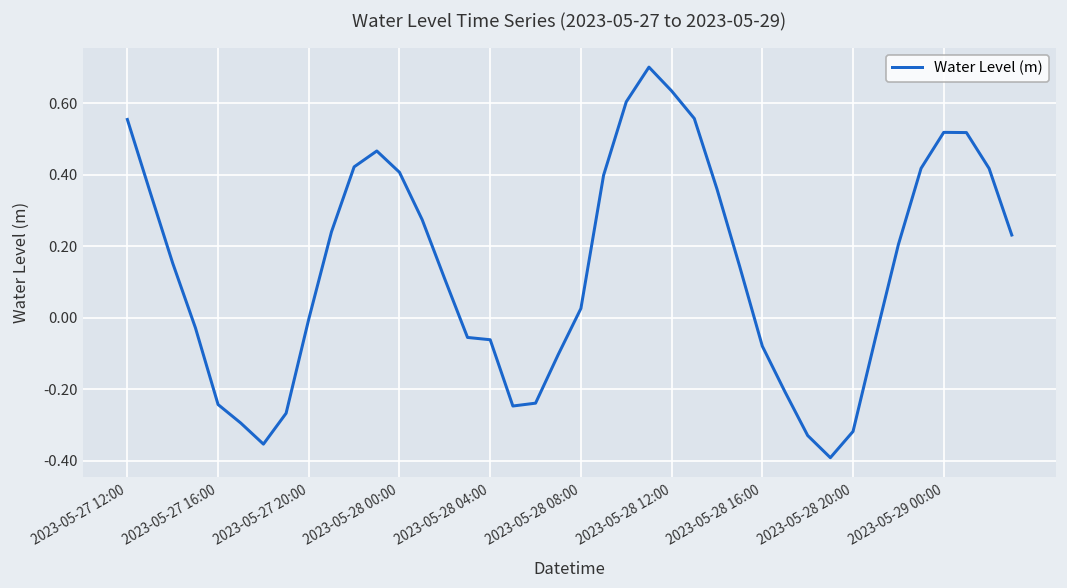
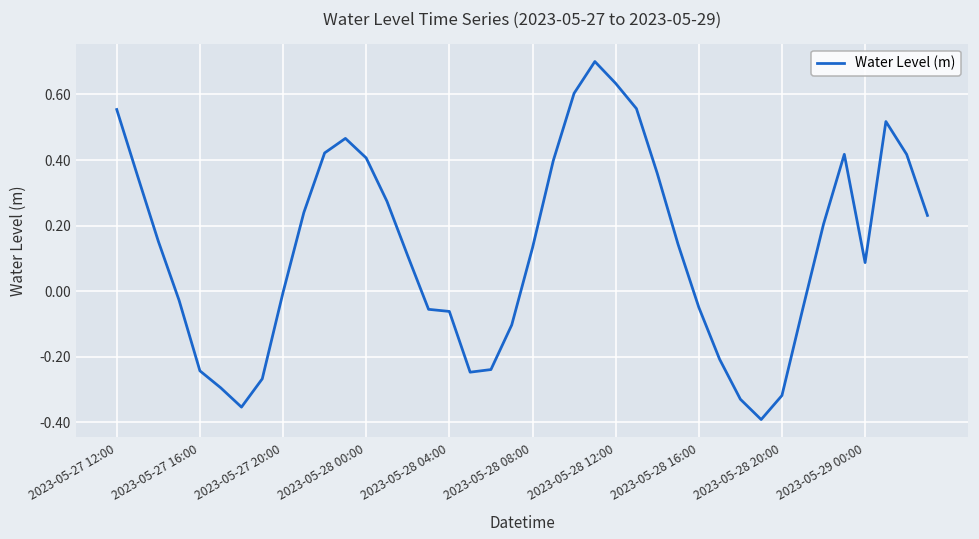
  {
    "2023-05-27 12:00": 0.55,
    "2023-05-27 16:00": -0.24,
    "2023-05-27 20:00": 0.00,
    "2023-05-28 00:00": 0.41,
    "2023-05-28 04:00": -0.06,
-   "2023-05-28 08:00": 0.03,
+   "2023-05-28 08:00": 0.13,
    "2023-05-28 12:00": 0.63,
-   "2023-05-28 16:00": -0.08,
+   "2023-05-28 16:00": -0.05,
    "2023-05-28 20:00": -0.32,
-   "2023-05-29 00:00": 0.52
+   "2023-05-29 00:00": 0.09
  }
